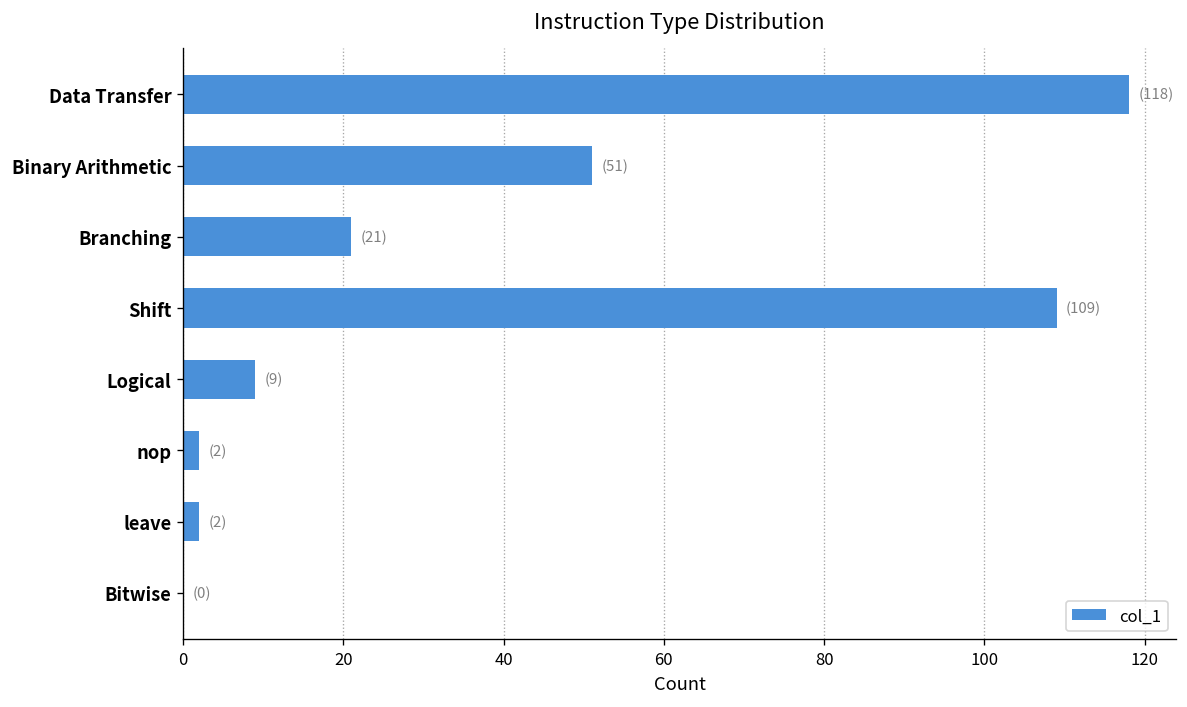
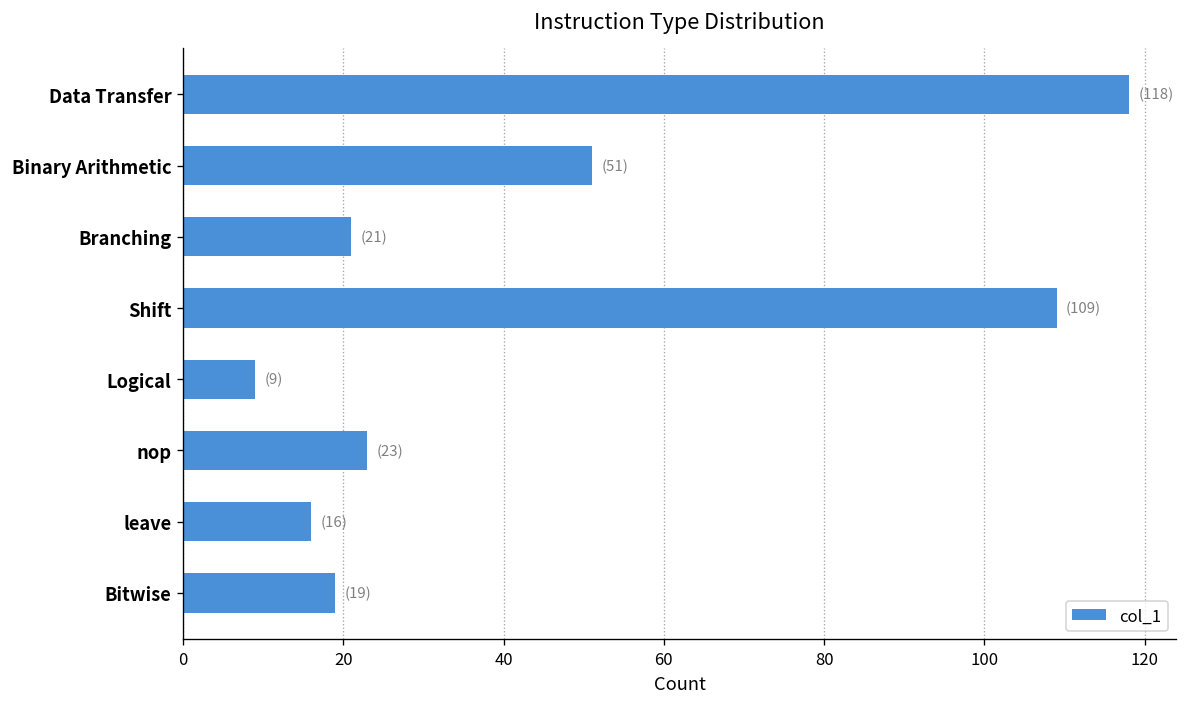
  {
    "Data Transfer": "(118)",
    "Binary Arithmetic": "(51)",
    "Branching": "(21)",
    "Shift": "(109)",
    "Logical": "(9)",
-   "nop": "(2)",
-   "leave": "(2)",
-   "Bitwise": "(0)"
+   "nop": "(23)",
+   "leave": "(16)",
+   "Bitwise": "(19)"
  }
